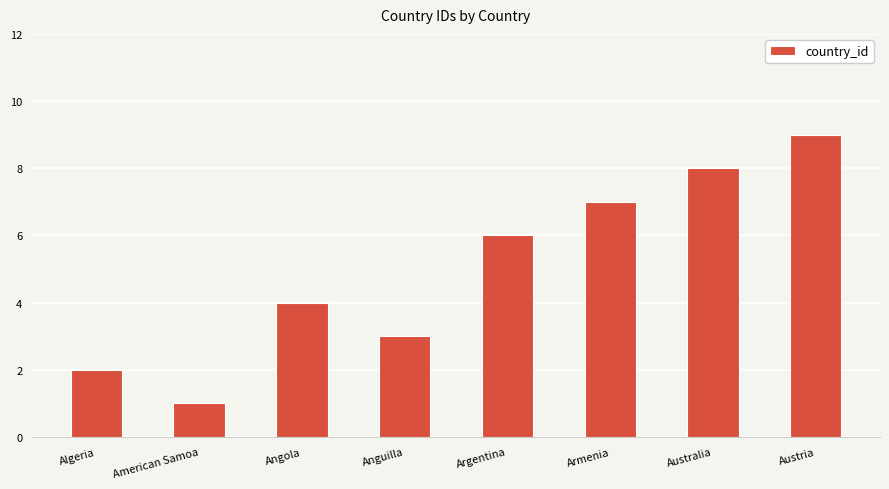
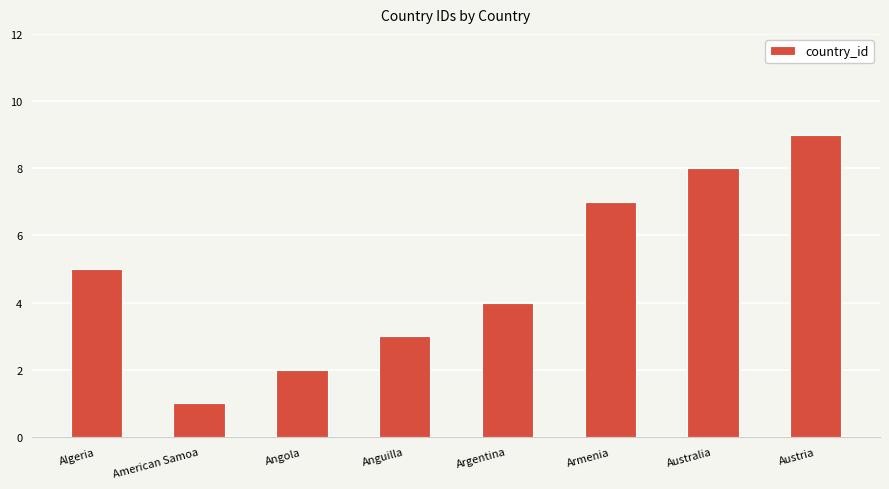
  {
-   "Algeria": 2,
+   "Algeria": 5,
    "American Samoa": 1,
-   "Angola": 4,
+   "Angola": 2,
    "Anguilla": 3,
-   "Argentina": 6,
+   "Argentina": 4,
    "Armenia": 7,
    "Australia": 8,
    "Austria": 9
  }
